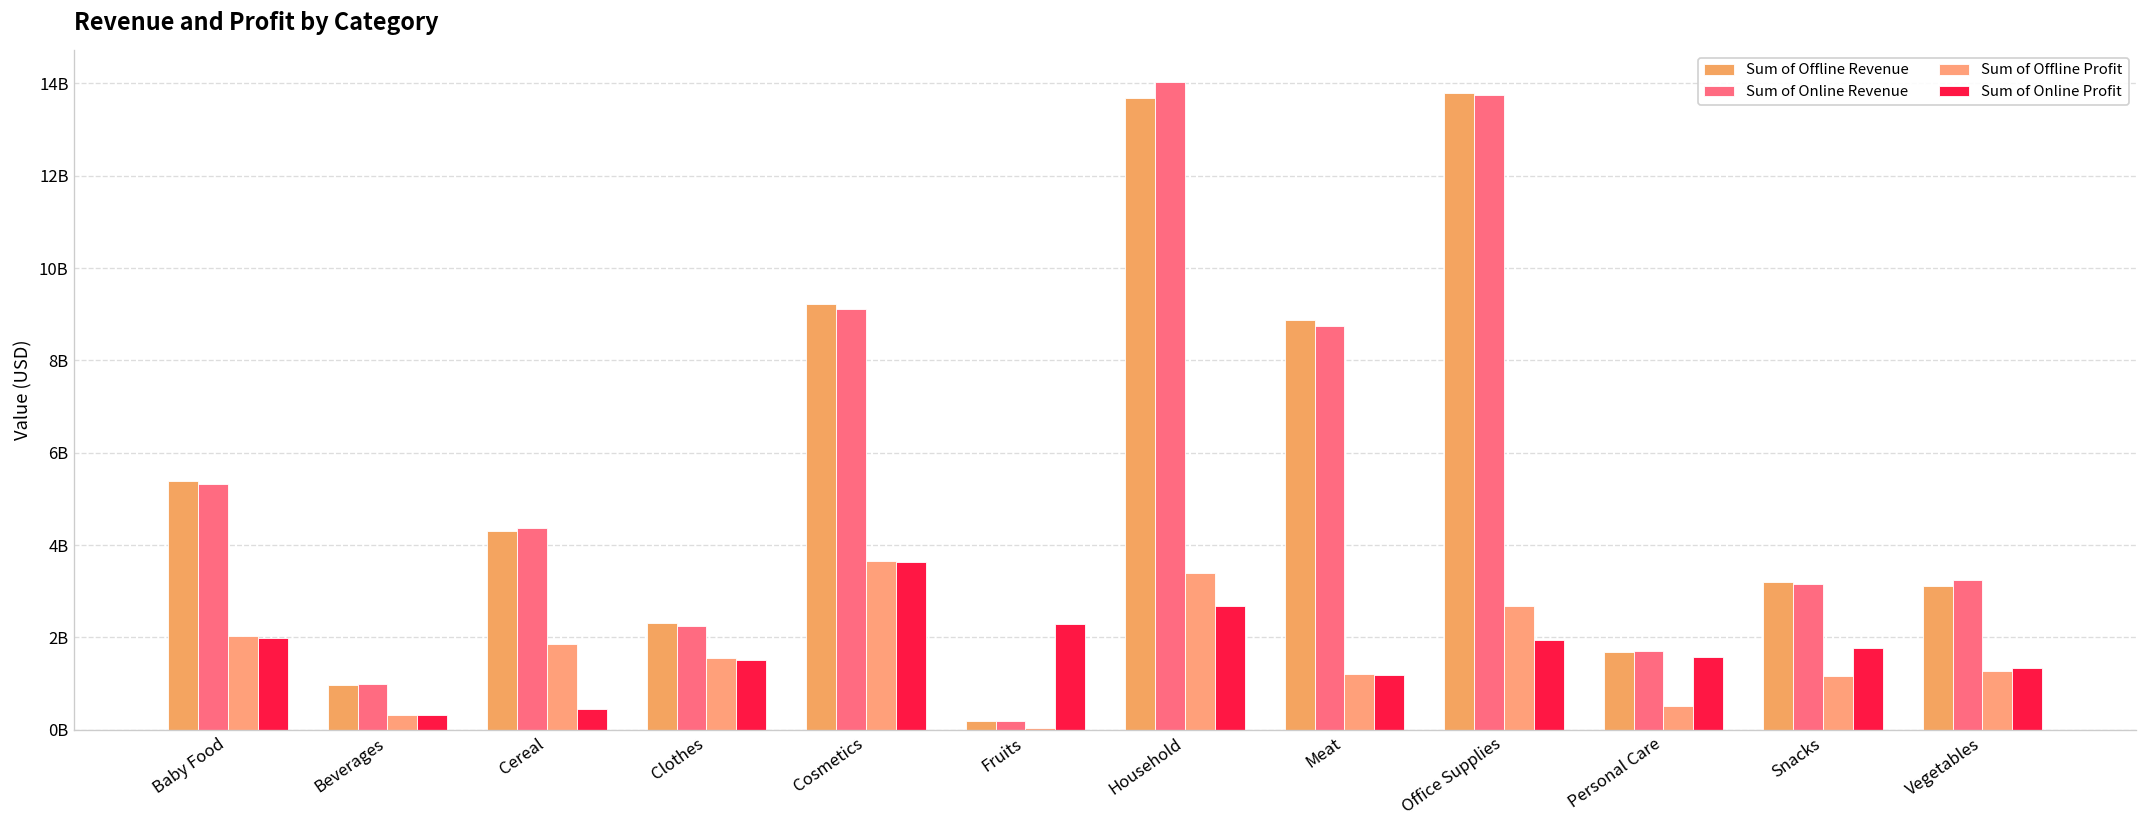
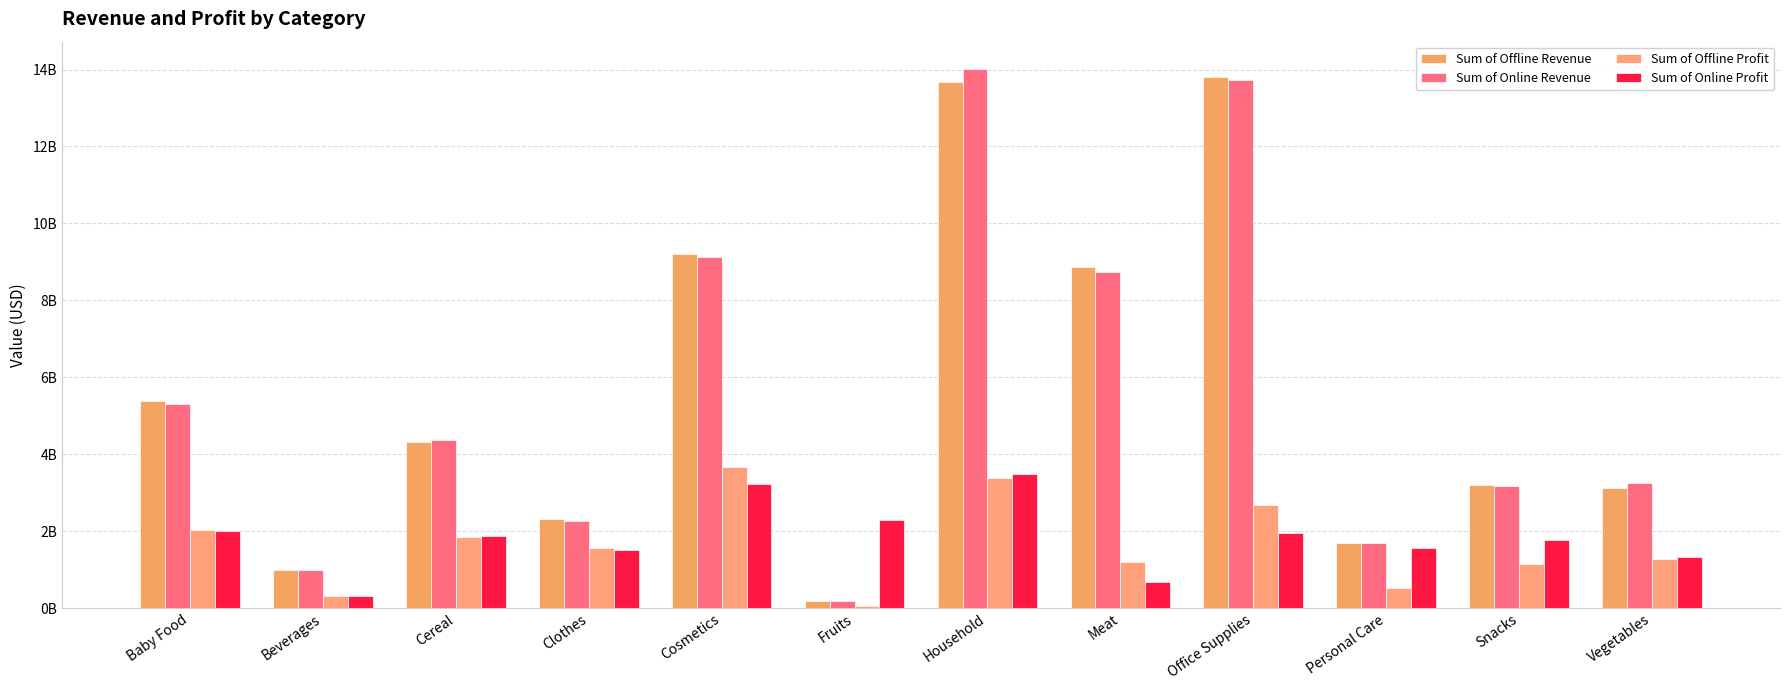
  {
    "Sum of Online Profit": {
      "Baby Food": 2000000000,
      "Beverages": 300000000,
-     "Cereal": 400000000,
+     "Cereal": 1900000000,
      "Clothes": 1500000000,
-     "Cosmetics": 3600000000,
+     "Cosmetics": 3200000000,
      "Fruits": 2300000000,
-     "Household": 2700000000,
-     "Meat": 1200000000,
+     "Household": 3500000000,
+     "Meat": 700000000,
      "Office Supplies": 1900000000,
      "Personal Care": 1600000000,
      "Snacks": 1800000000,
      "Vegetables": 1300000000
    }
  }
